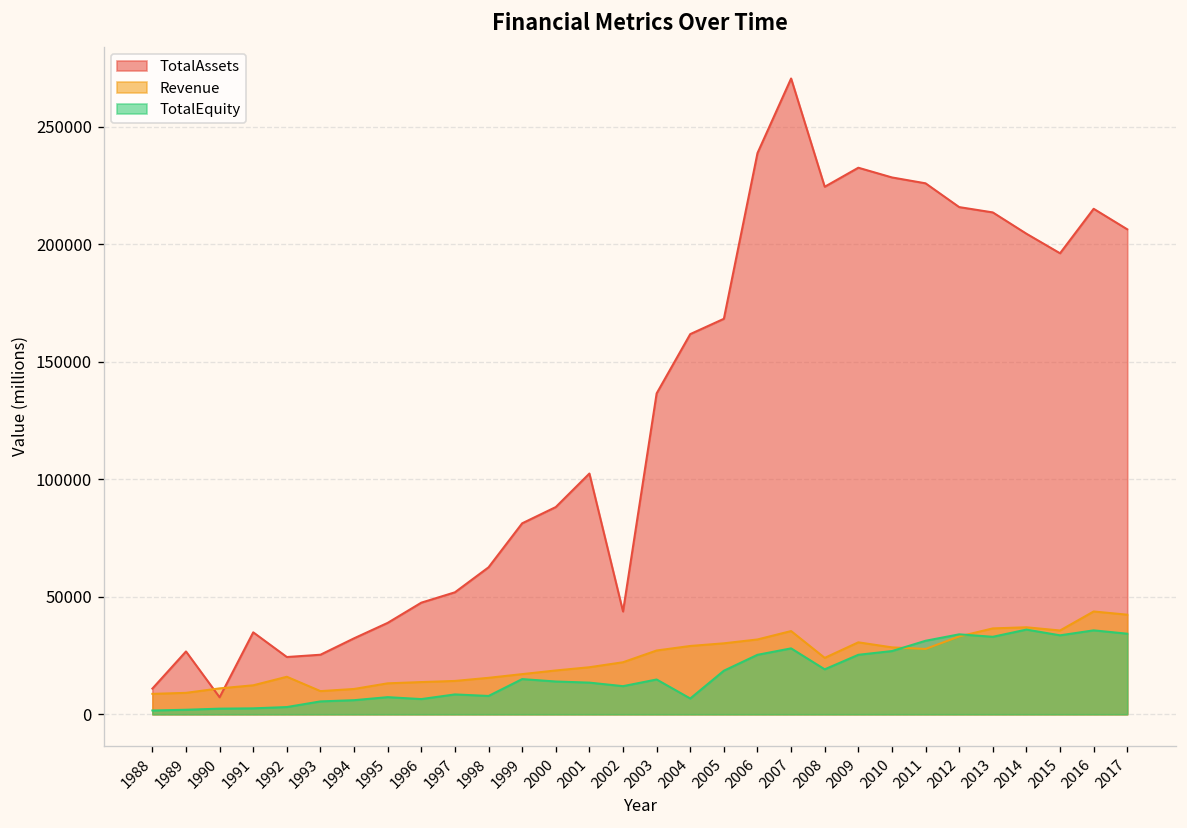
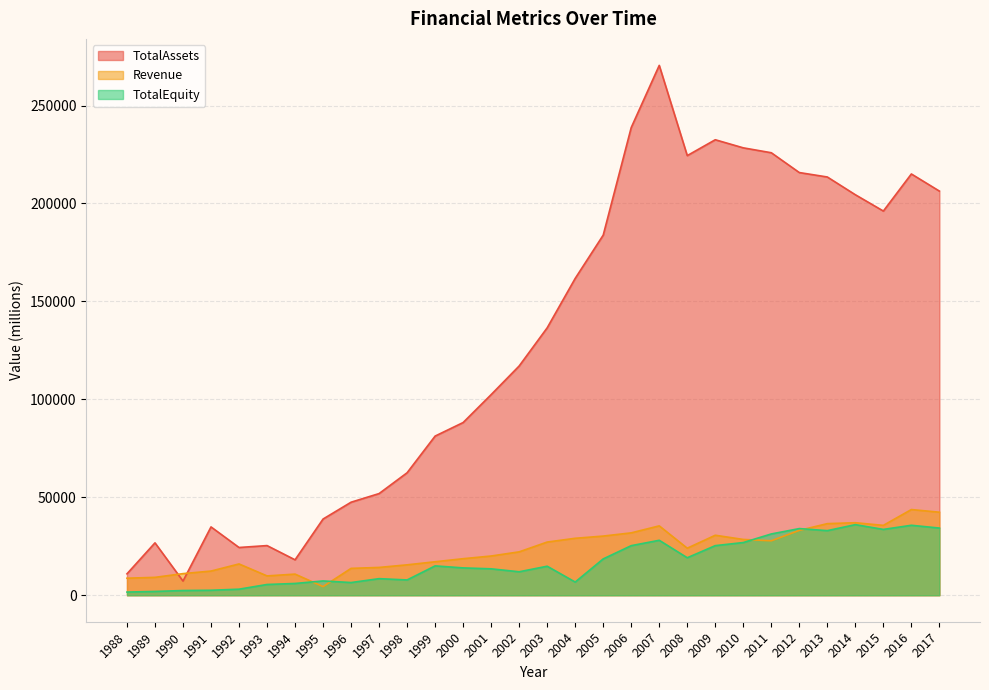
  {
    "TotalAssets": {
      "1988": 11000,
      "1989": 27000,
      "1990": 7000,
      "1991": 35000,
      "1992": 24000,
      "1993": 25000,
-     "1994": 32000,
+     "1994": 18000,
      "1995": 39000,
      "1996": 47000,
      "1997": 52000,
      "1998": 63000,
      "1999": 81000,
      "2000": 88000,
      "2001": 102000,
-     "2002": 44000,
+     "2002": 117000,
      "2003": 137000,
      "2004": 162000,
-     "2005": 168000,
+     "2005": 184000,
      "2006": 239000,
      "2007": 270000,
      "2008": 224000,
      "2009": 233000,
      "2010": 228000,
      "2011": 226000,
      "2012": 216000,
      "2013": 214000,
      "2014": 204000,
      "2015": 196000,
      "2016": 215000,
      "2017": 206000
    },
    "Revenue": {
      "1988": 9000,
      "1989": 9000,
      "1990": 11000,
      "1991": 12000,
      "1992": 16000,
      "1993": 10000,
      "1994": 11000,
-     "1995": 13000,
+     "1995": 4000,
      "1996": 14000,
      "1997": 14000,
      "1998": 16000,
      "1999": 17000,
      "2000": 19000,
      "2001": 20000,
      "2002": 22000,
      "2003": 27000,
      "2004": 29000,
      "2005": 30000,
      "2006": 32000,
      "2007": 35000,
      "2008": 24000,
      "2009": 31000,
      "2010": 28000,
      "2011": 28000,
      "2013": 37000,
      "2015": 36000,
      "2016": 44000,
      "2017": 42000
    },
    "TotalEquity": {
      "1988": 2000,
      "1989": 2000,
      "1990": 2000,
      "1991": 3000,
      "1992": 3000,
      "1993": 5000,
      "1994": 6000,
      "1995": 7000,
      "1996": 6000,
      "1997": 8000,
      "1998": 8000,
      "1999": 15000,
      "2000": 14000,
      "2001": 13000,
      "2002": 12000,
      "2003": 15000,
      "2004": 7000,
      "2005": 19000,
      "2006": 25000,
      "2007": 28000,
      "2008": 19000,
      "2009": 25000,
      "2010": 27000,
      "2011": 31000,
      "2013": 33000,
      "2015": 34000,
      "2016": 36000,
      "2017": 34000
    }
  }
